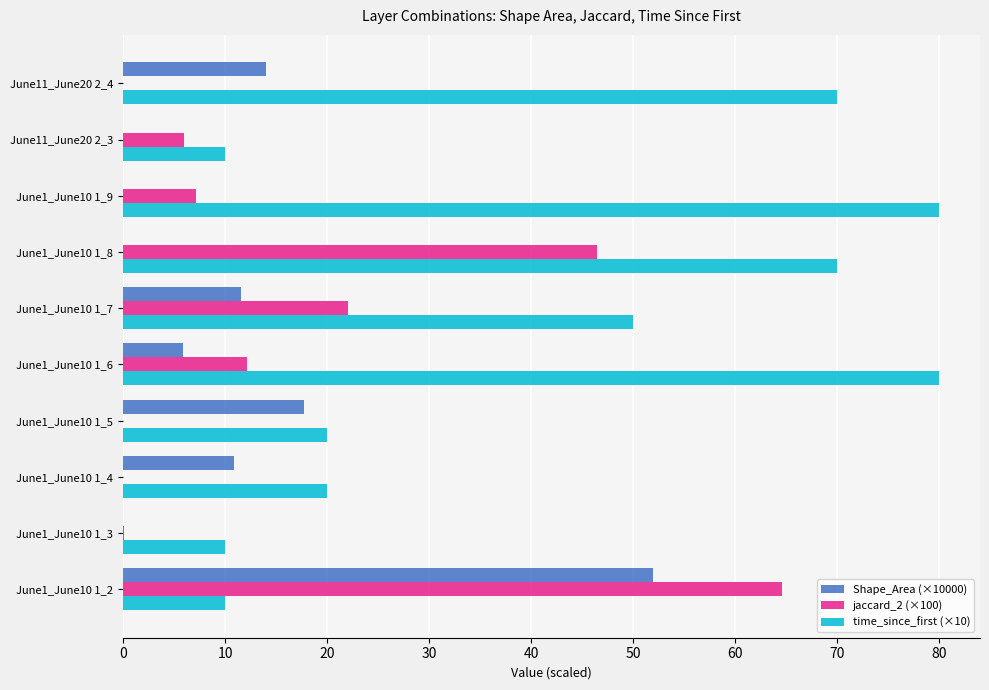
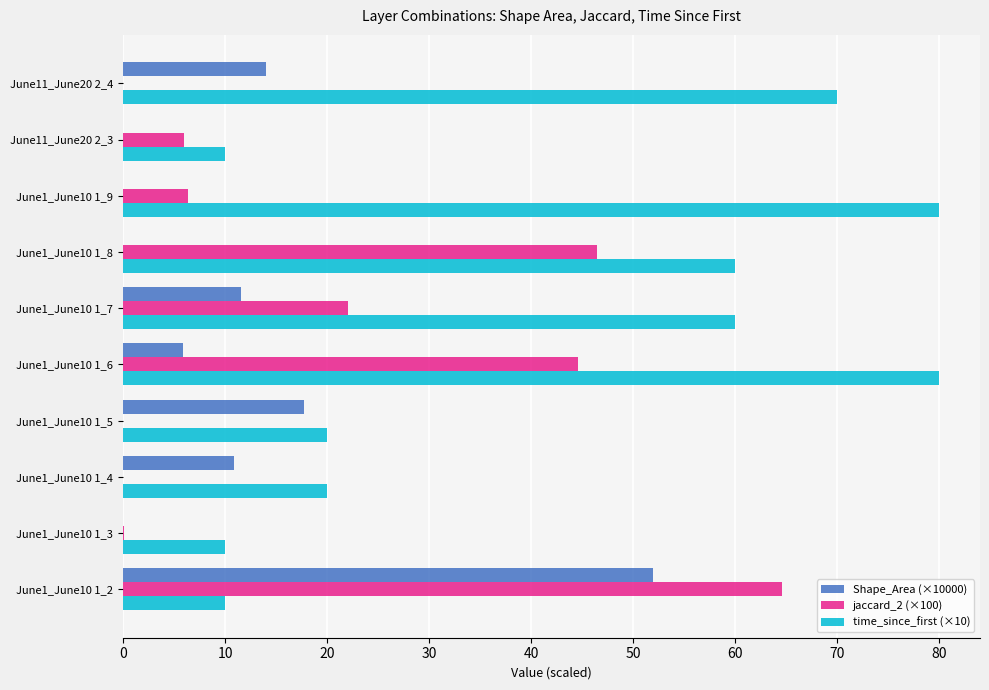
  {
    "Shape_Area (×10000)": {
      "June11_June20 2_4": 14.0,
      "June1_June10 1_9": 0.0,
      "June1_June10 1_8": 0.0,
      "June1_June10 1_7": 11.6,
      "June1_June10 1_6": 5.9,
      "June1_June10 1_5": 17.7,
      "June1_June10 1_4": 10.9,
      "June1_June10 1_3": 0.0,
      "June1_June10 1_2": 51.9
    },
    "jaccard_2 (×100)": {
      "June11_June20 2_4": 0.0,
      "June11_June20 2_3": 6.0,
-     "June1_June10 1_9": 7.2,
+     "June1_June10 1_9": 6.4,
      "June1_June10 1_8": 46.5,
      "June1_June10 1_7": 22.0,
-     "June1_June10 1_6": 12.1,
+     "June1_June10 1_6": 44.6,
      "June1_June10 1_4": 0.0,
      "June1_June10 1_2": 64.6
    },
    "time_since_first (×10)": {
      "June11_June20 2_4": 70.0,
      "June11_June20 2_3": 10.0,
      "June1_June10 1_9": 80.0,
-     "June1_June10 1_8": 70.0,
-     "June1_June10 1_7": 50.0,
+     "June1_June10 1_8": 60.0,
+     "June1_June10 1_7": 60.0,
      "June1_June10 1_6": 80.0,
      "June1_June10 1_5": 20.0,
      "June1_June10 1_4": 20.0,
      "June1_June10 1_3": 10.0,
      "June1_June10 1_2": 10.0
    }
  }
